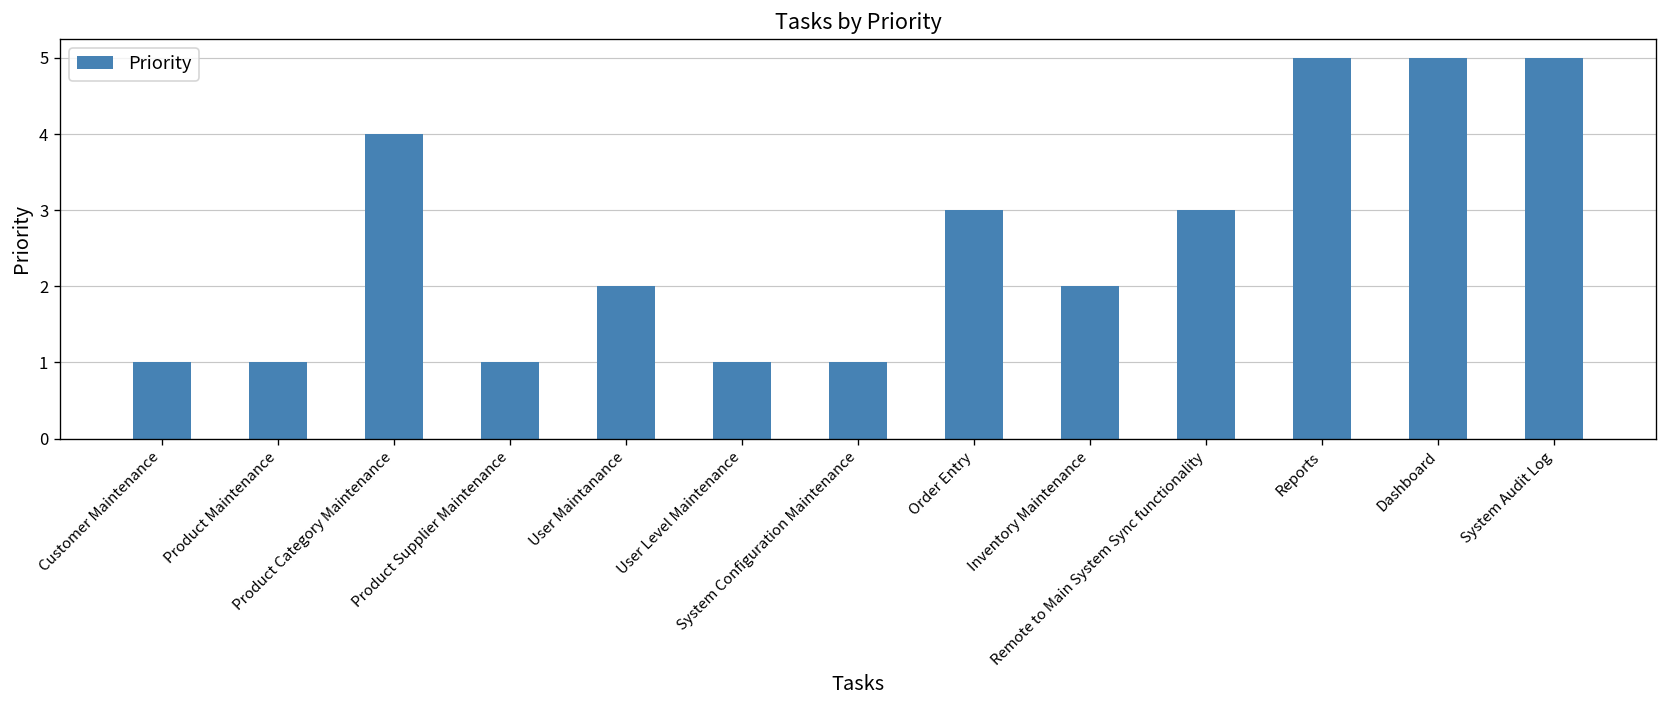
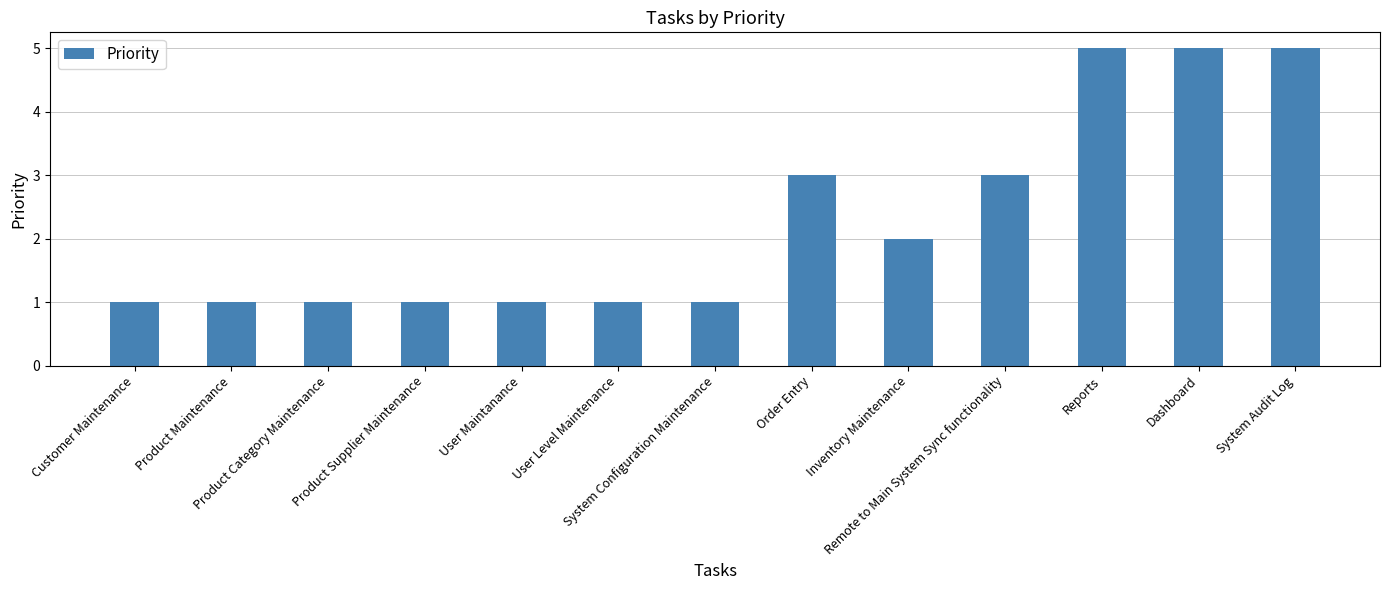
  {
    "Customer Maintenance": 1,
    "Product Maintenance": 1,
-   "Product Category Maintenance": 4,
+   "Product Category Maintenance": 1,
    "Product Supplier Maintenance": 1,
-   "User Maintanance": 2,
+   "User Maintanance": 1,
    "User Level Maintenance": 1,
    "System Configuration Maintenance": 1,
    "Order Entry": 3,
    "Inventory Maintenance": 2,
    "Remote to Main System Sync functionality": 3,
    "Reports": 5,
    "Dashboard": 5,
    "System Audit Log": 5
  }
